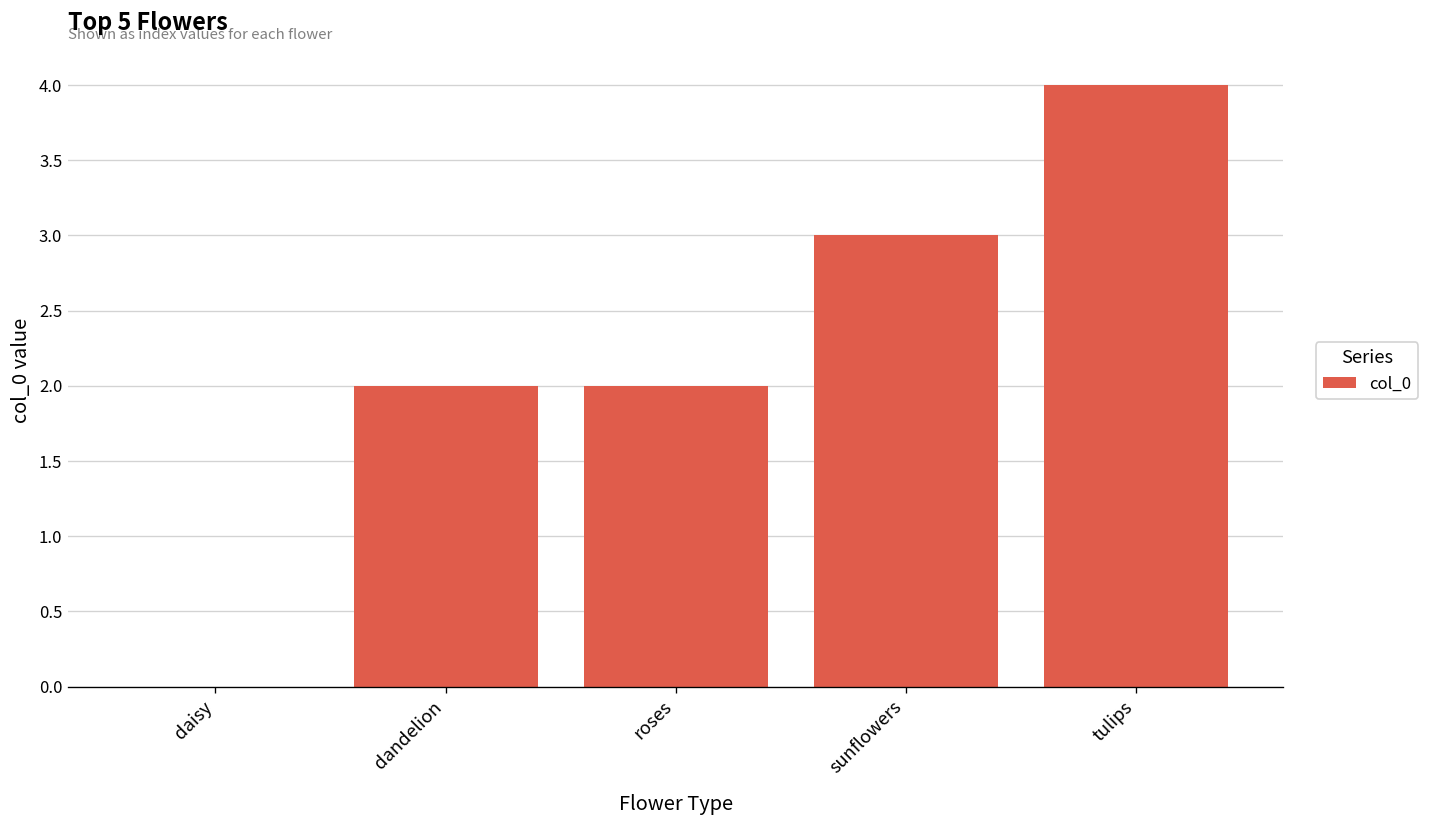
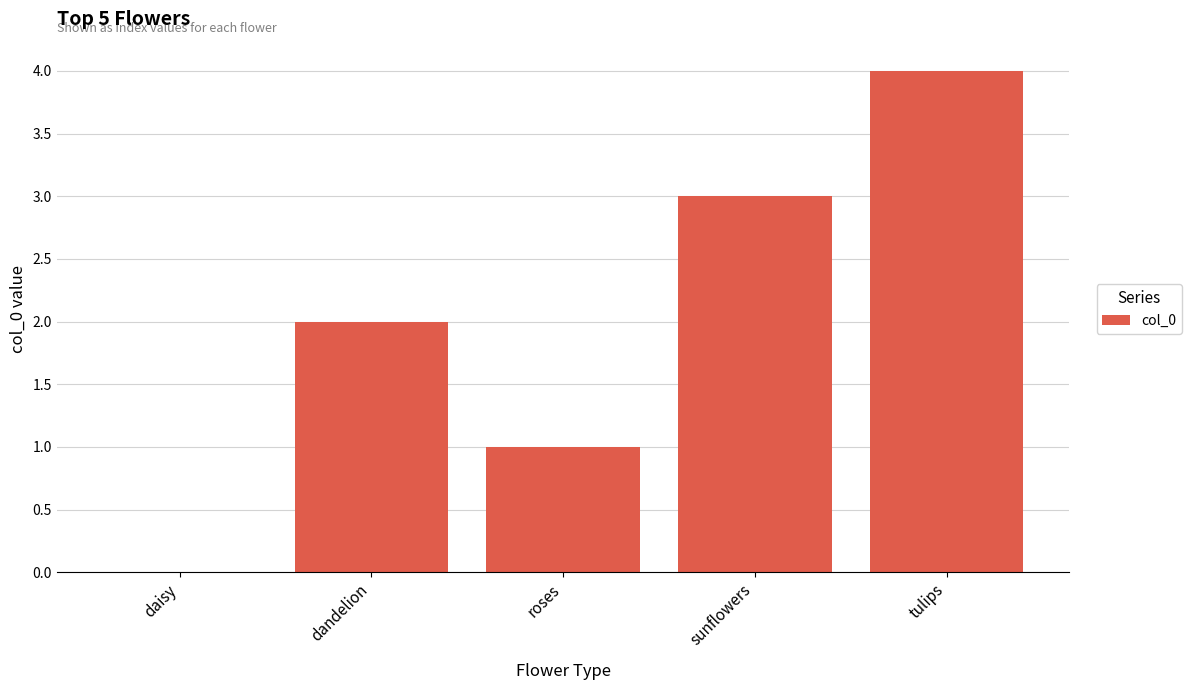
  {
    "daisy": 0,
    "dandelion": 2,
-   "roses": 2,
+   "roses": 1,
    "sunflowers": 3,
    "tulips": 4
  }
